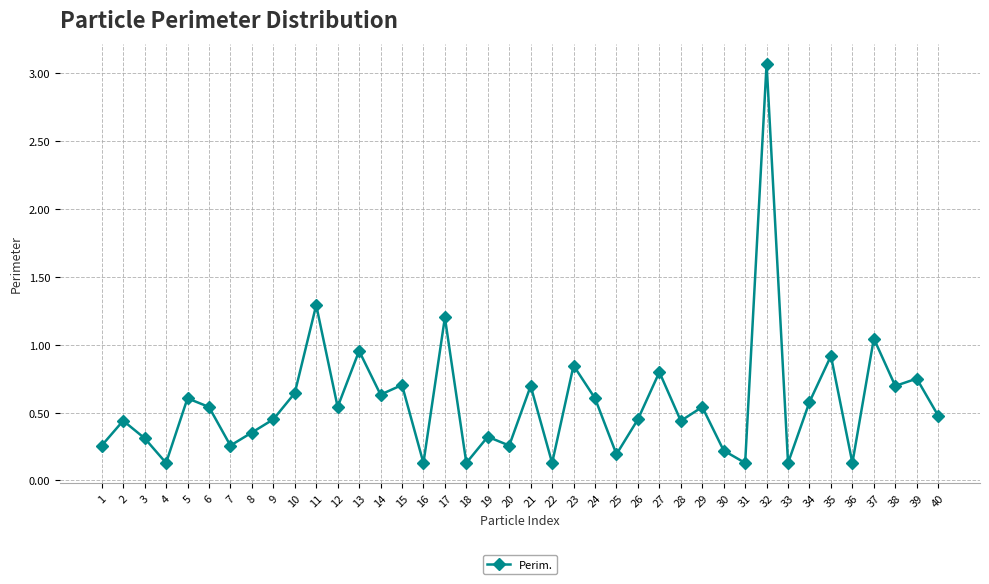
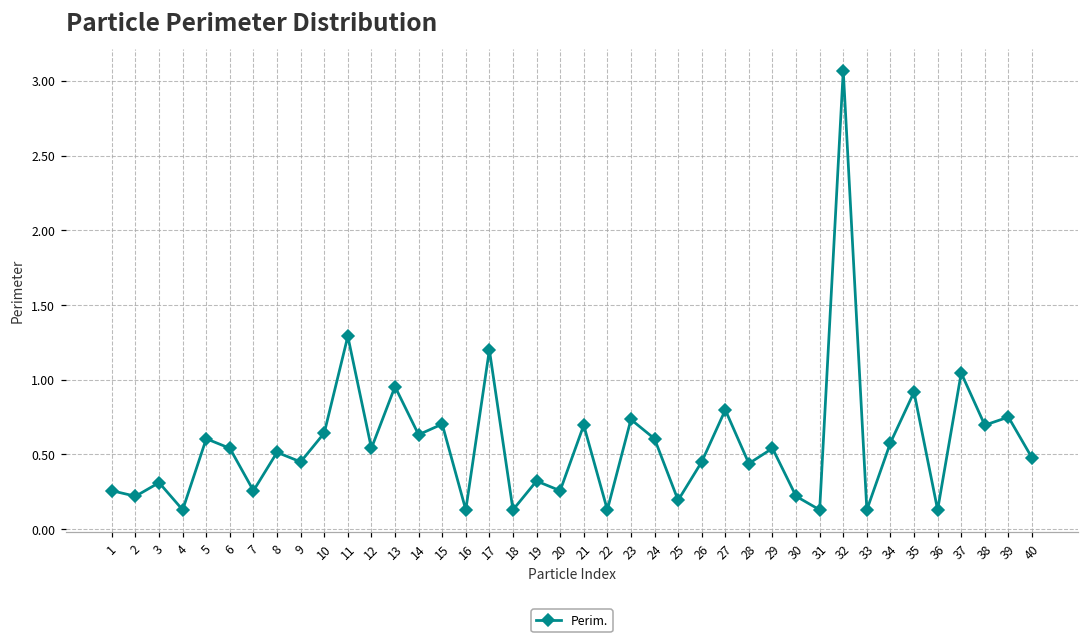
  {
    "1": 0.26,
-   "2": 0.44,
+   "2": 0.22,
    "3": 0.31,
    "4": 0.13,
    "5": 0.61,
    "6": 0.54,
    "7": 0.26,
-   "8": 0.35,
+   "8": 0.51,
    "9": 0.45,
    "10": 0.64,
    "11": 1.29,
    "12": 0.54,
    "13": 0.95,
    "14": 0.63,
    "15": 0.70,
    "16": 0.13,
    "17": 1.20,
    "18": 0.13,
    "19": 0.32,
    "20": 0.26,
    "21": 0.70,
    "22": 0.13,
-   "23": 0.85,
+   "23": 0.73,
    "24": 0.61,
    "25": 0.19,
    "26": 0.45,
    "27": 0.80,
    "28": 0.44,
    "29": 0.54,
    "30": 0.22,
    "31": 0.13,
    "32": 3.07,
    "33": 0.13,
    "34": 0.58,
    "35": 0.92,
    "36": 0.13,
    "37": 1.05,
    "38": 0.70,
    "39": 0.75,
    "40": 0.48
  }
